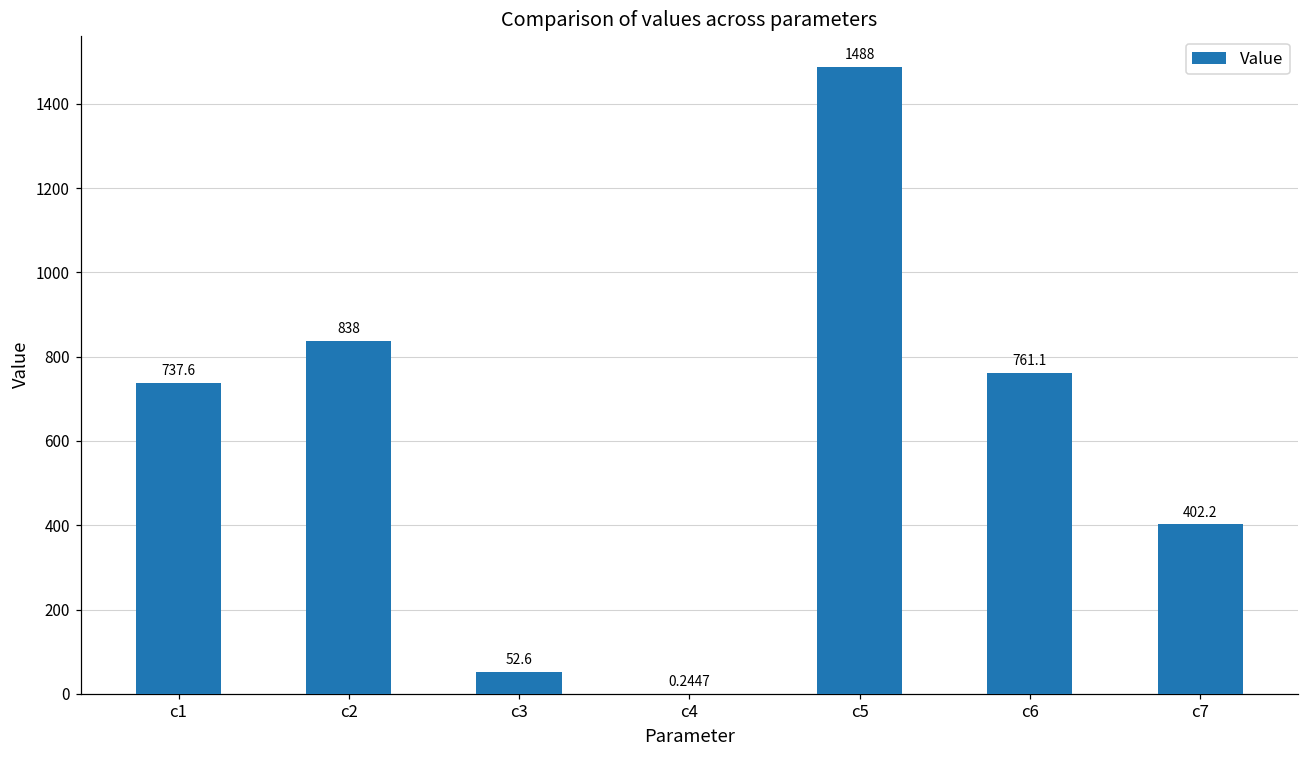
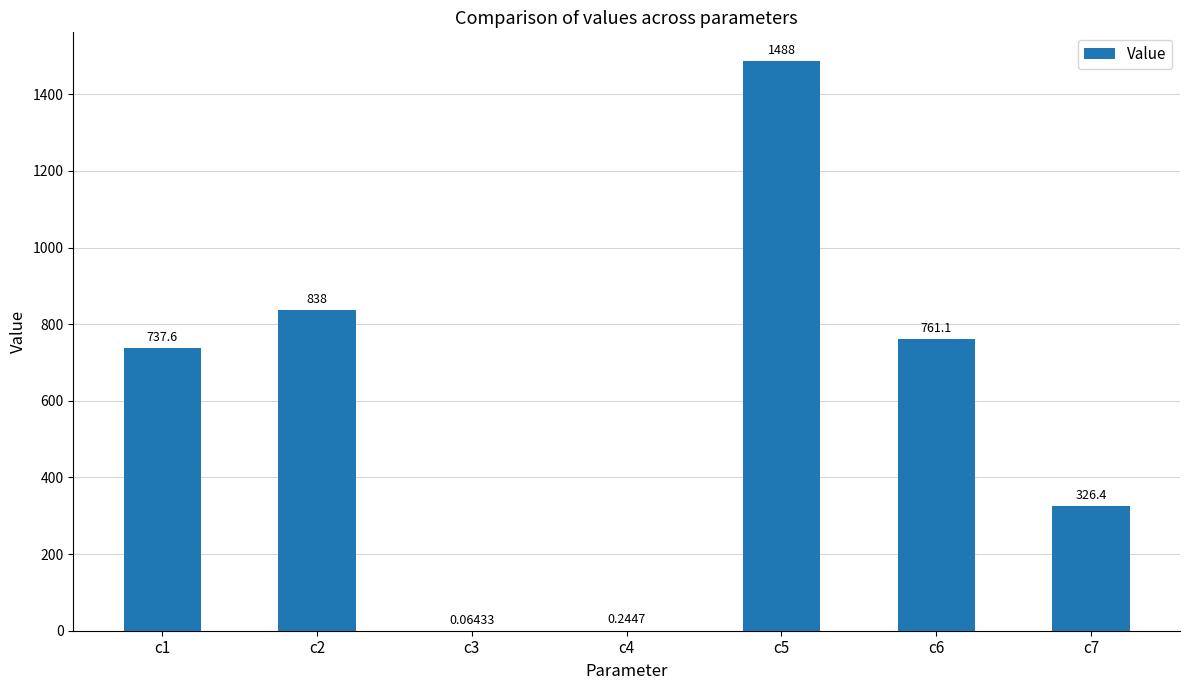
  {
    "c1": 737.6,
    "c2": 838,
-   "c3": 52.6,
+   "c3": 0.06433,
    "c4": 0.2447,
    "c5": 1488,
    "c6": 761.1,
-   "c7": 402.2
+   "c7": 326.4
  }
